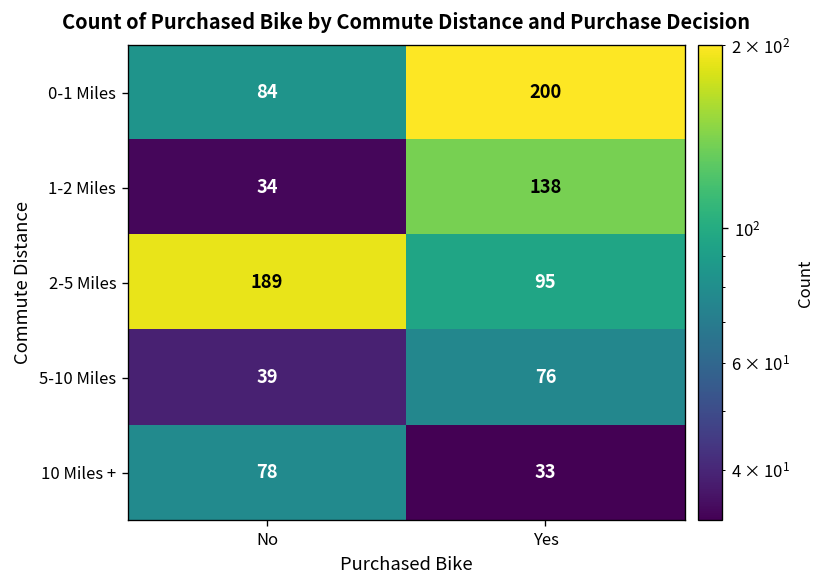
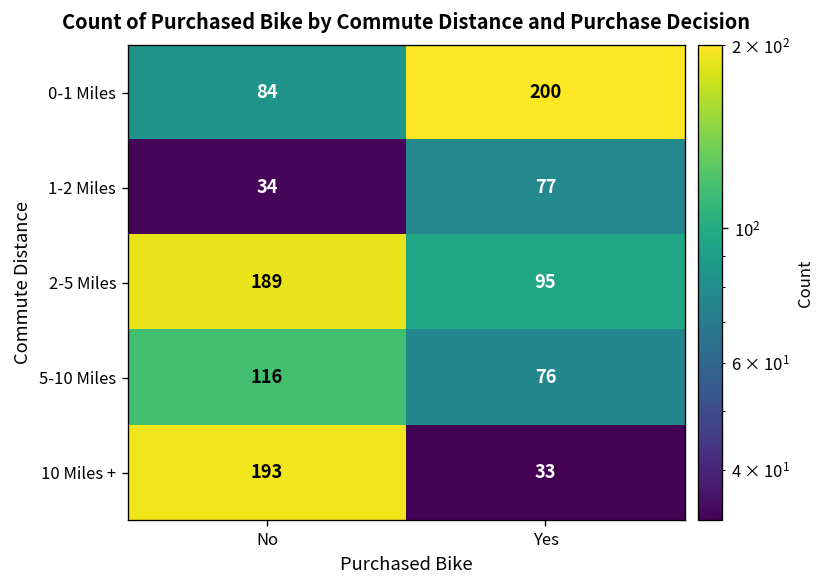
  {
    "0-1 Miles": {
      "No": 84,
      "Yes": 200
    },
    "1-2 Miles": {
      "No": 34,
-     "Yes": 138
+     "Yes": 77
    },
    "2-5 Miles": {
      "No": 189,
      "Yes": 95
    },
    "5-10 Miles": {
-     "No": 39,
+     "No": 116,
      "Yes": 76
    },
    "10 Miles +": {
-     "No": 78,
+     "No": 193,
      "Yes": 33
    }
  }
